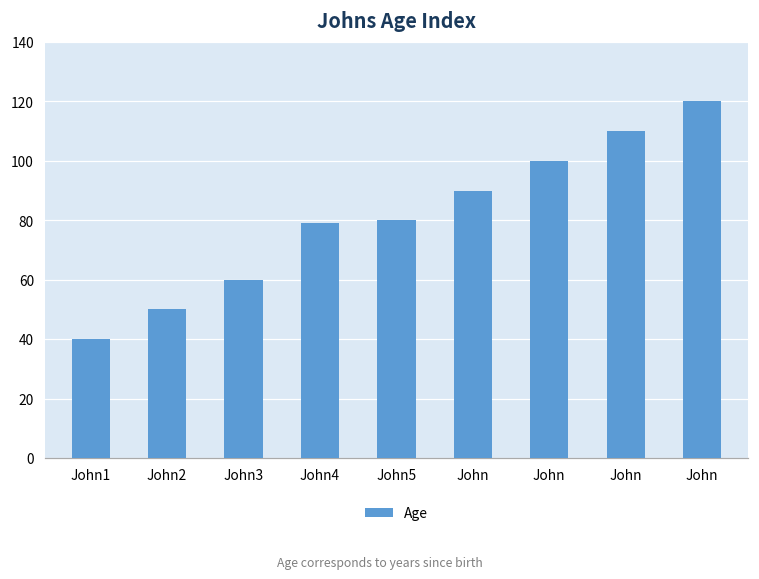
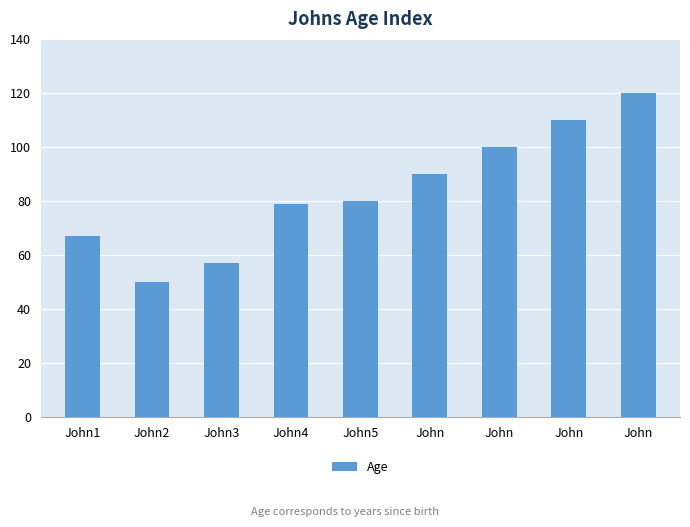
  {
-   "John1": 40,
+   "John1": 67,
    "John2": 50,
-   "John3": 60,
+   "John3": 57,
    "John4": 79,
    "John5": 80
  }
